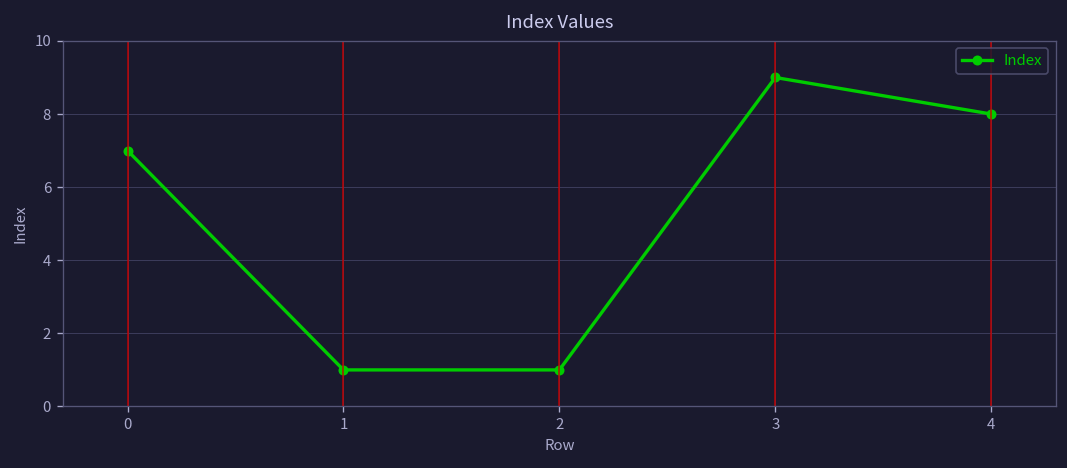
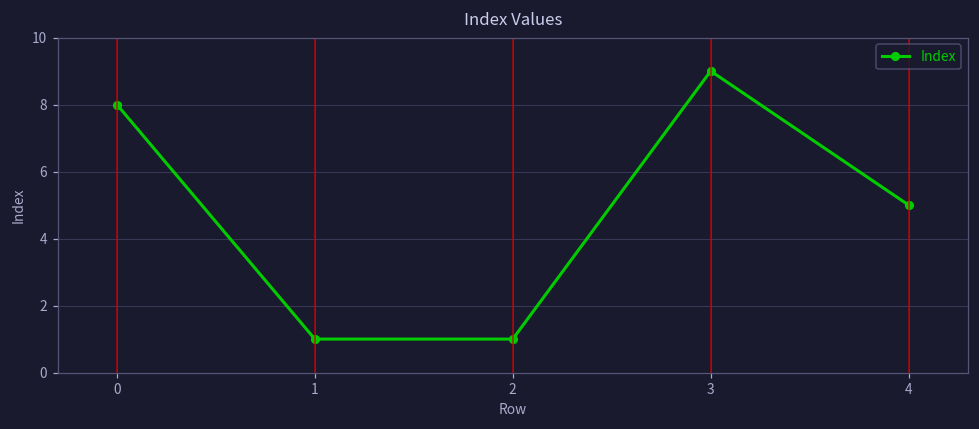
  {
-   "0": 7,
+   "0": 8,
    "1": 1,
    "2": 1,
    "3": 9,
-   "4": 8
+   "4": 5
  }
